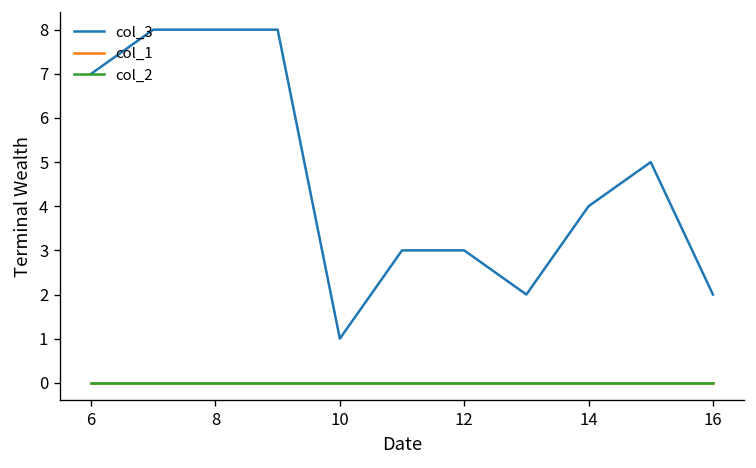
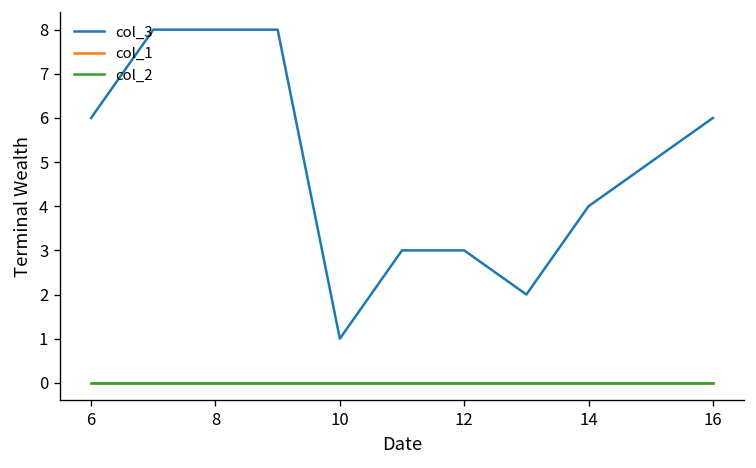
  {
    "col_3": {
-     "6": 7,
+     "6": 6,
      "8": 8,
      "10": 1,
      "12": 3,
      "14": 4,
-     "16": 2
+     "16": 6
    },
    "col_2": {
      "6": 0,
      "8": 0,
      "10": 0,
      "12": 0,
      "14": 0,
      "16": 0
    }
  }
